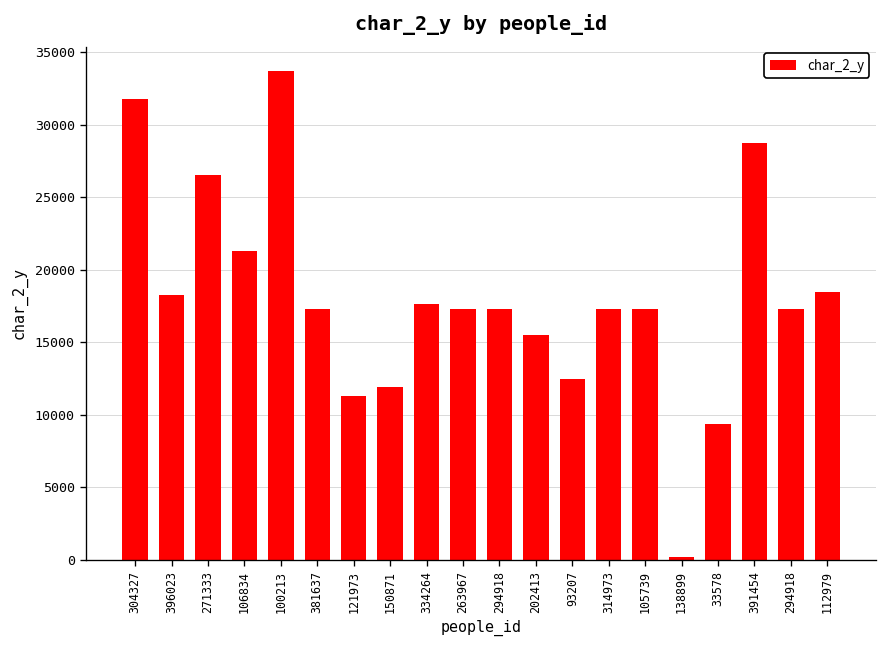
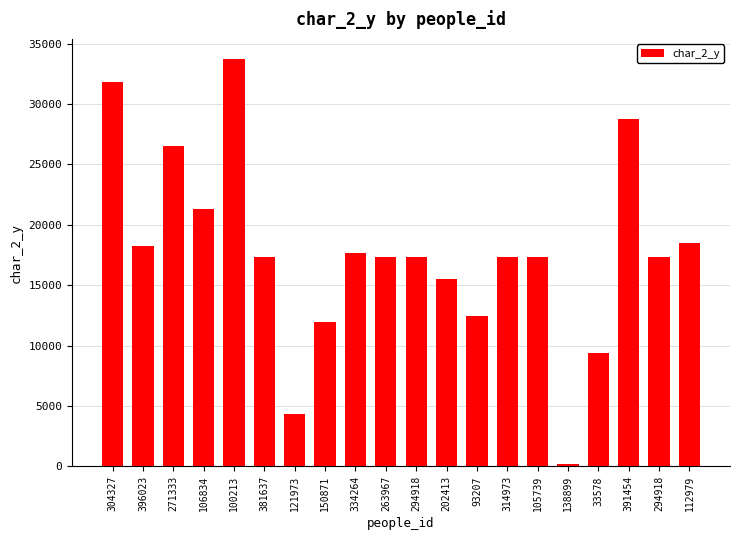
  {
    "304327": 31800,
    "396023": 18300,
    "271333": 26500,
    "106834": 21300,
    "100213": 33700,
    "381637": 17300,
-   "121973": 11300,
+   "121973": 4400,
    "150871": 11900,
    "334264": 17600,
    "263967": 17300,
    "202413": 15500,
    "93207": 12500,
    "314973": 17300,
    "105739": 17300,
    "33578": 9400,
    "391454": 28700,
    "112979": 18500
  }
